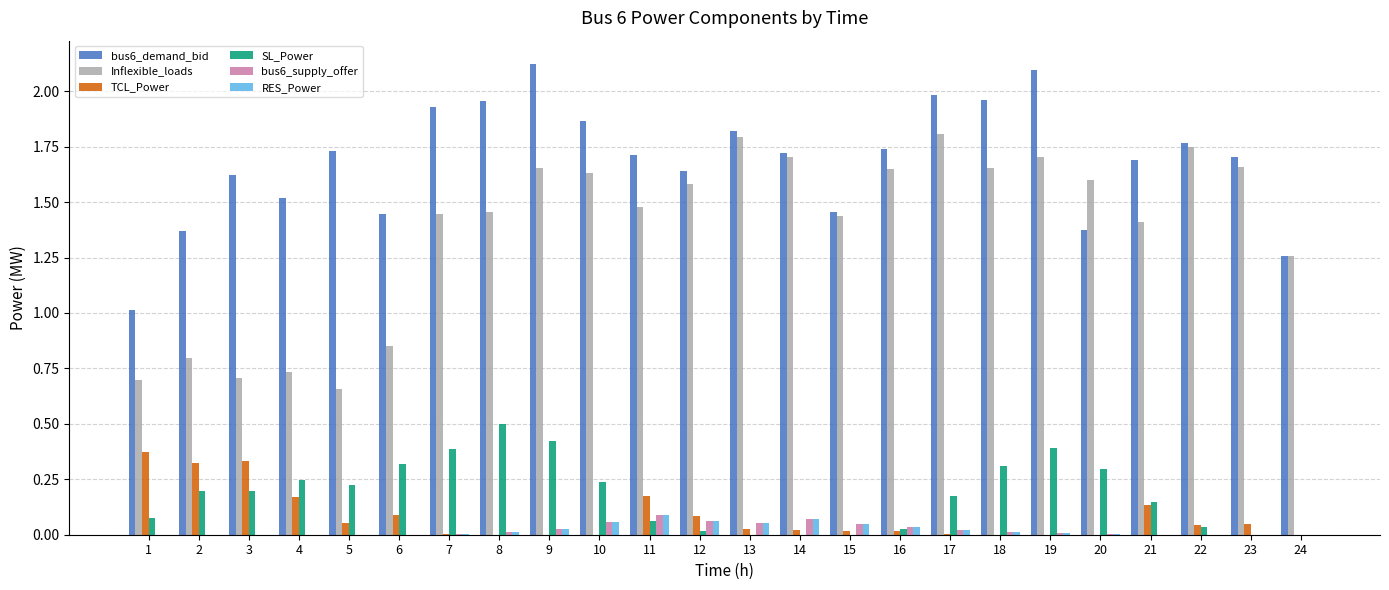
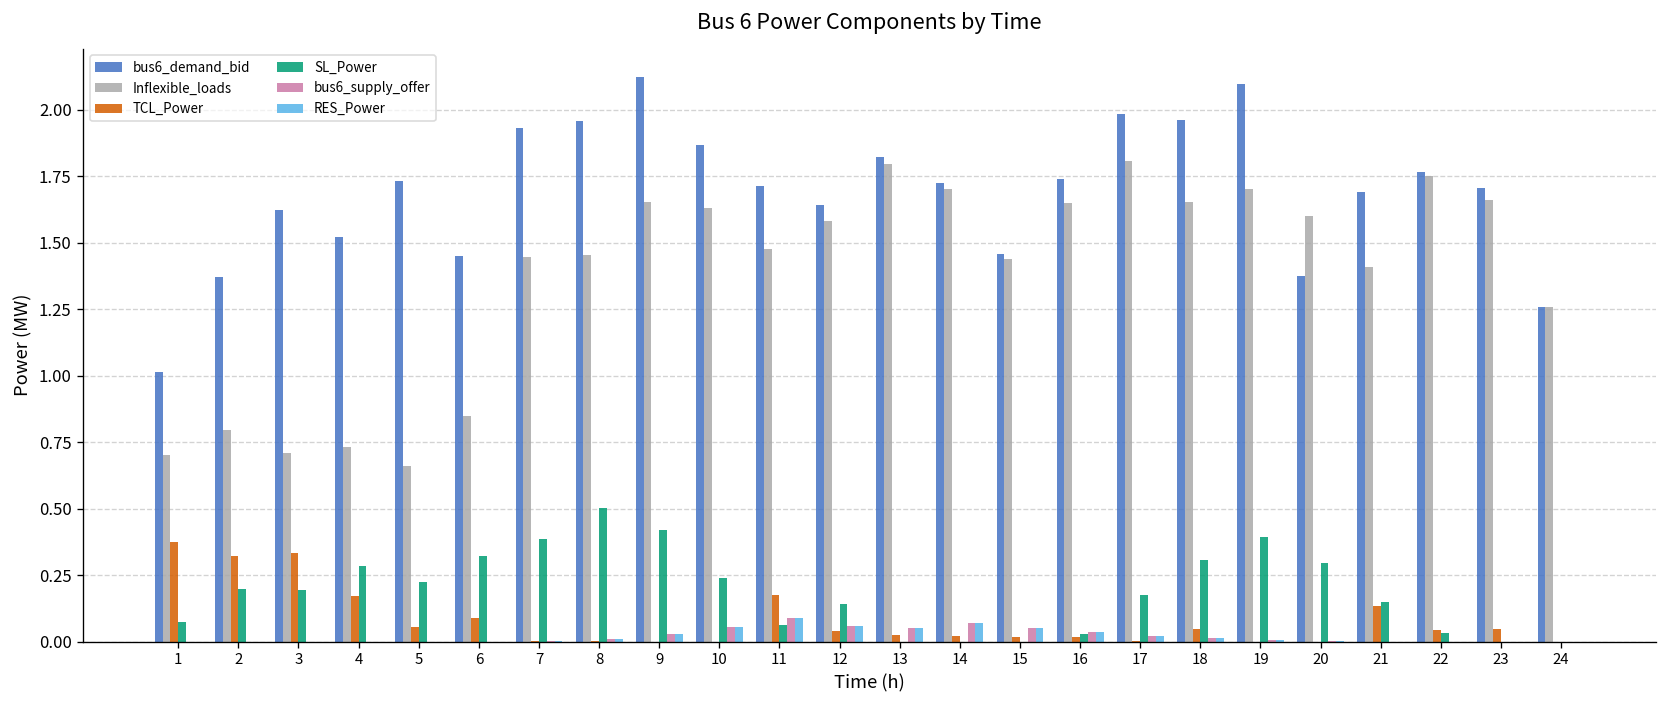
  {
    "bus6_demand_bid": {
      "1": 1.01,
      "2": 1.37,
      "3": 1.62,
      "4": 1.52,
      "5": 1.73,
      "6": 1.45,
      "7": 1.93,
      "8": 1.96,
      "9": 2.12,
      "10": 1.87,
      "11": 1.71,
      "12": 1.64,
      "13": 1.82,
      "14": 1.72,
      "15": 1.46,
      "16": 1.74,
      "17": 1.98,
      "18": 1.96,
      "19": 2.09,
      "20": 1.38,
      "21": 1.69,
      "22": 1.76,
      "23": 1.71,
      "24": 1.26
    },
    "TCL_Power": {
      "1": 0.37,
      "2": 0.32,
      "3": 0.33,
      "4": 0.17,
      "5": 0.05,
      "6": 0.09,
      "9": 0.00,
      "10": 0.00,
      "11": 0.18,
-     "12": 0.08,
+     "12": 0.04,
      "13": 0.03,
      "14": 0.02,
      "15": 0.02,
      "16": 0.02,
-     "18": 0.00,
+     "18": 0.05,
      "19": 0.00,
      "20": 0.00,
      "21": 0.13,
      "22": 0.04,
      "23": 0.05,
      "24": 0.00
    },
    "SL_Power": {
      "1": 0.07,
      "2": 0.20,
      "3": 0.20,
-     "4": 0.25,
+     "4": 0.29,
      "5": 0.23,
      "6": 0.32,
      "7": 0.39,
      "8": 0.50,
      "9": 0.42,
      "10": 0.24,
      "11": 0.06,
-     "12": 0.02,
+     "12": 0.14,
      "13": 0.00,
      "14": 0.00,
      "15": 0.00,
      "16": 0.03,
      "17": 0.18,
      "18": 0.31,
      "19": 0.39,
      "20": 0.30,
      "21": 0.15,
      "22": 0.03,
      "23": 0.00,
      "24": 0.00
    },
    "RES_Power": {
      "1": 0.00,
      "2": 0.00,
      "3": 0.00,
      "4": 0.00,
      "5": 0.00,
      "6": 0.00,
      "8": 0.01,
      "9": 0.03,
      "10": 0.06,
      "11": 0.09,
      "12": 0.06,
      "13": 0.05,
      "14": 0.07,
      "15": 0.05,
      "16": 0.04,
      "17": 0.02,
      "18": 0.01,
      "21": 0.00,
      "22": 0.00,
      "23": 0.00,
      "24": 0.00
    }
  }
